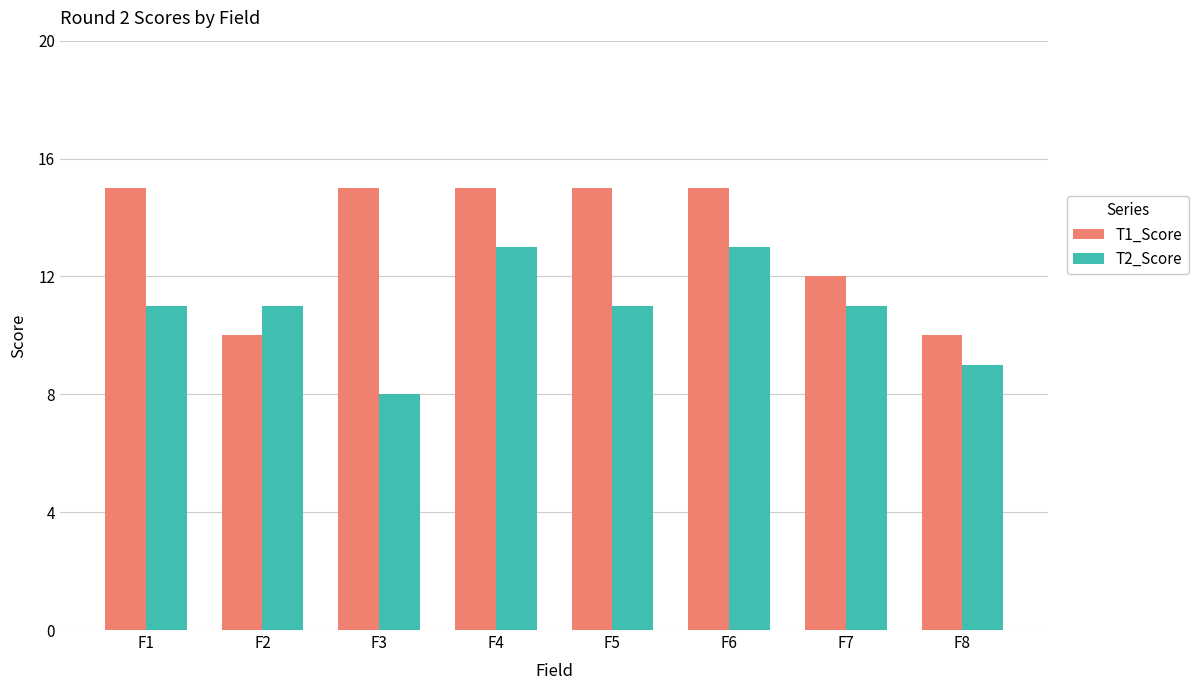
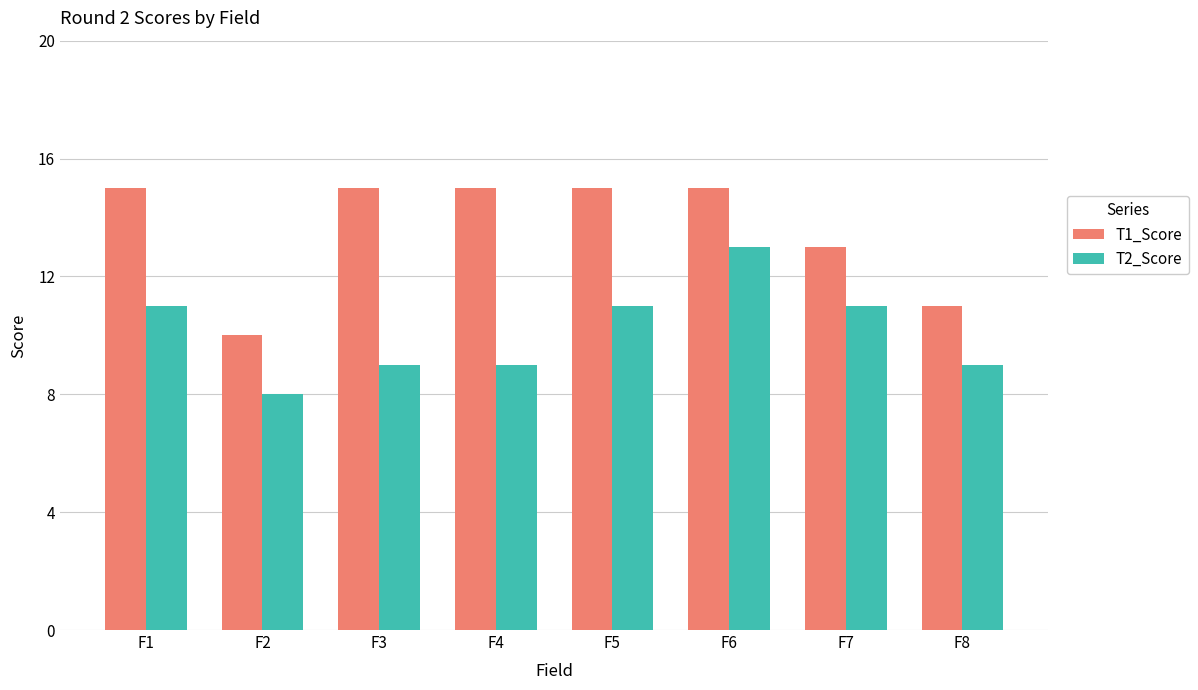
  {
    "T1_Score": {
      "F1": 15,
      "F2": 10,
      "F3": 15,
      "F4": 15,
      "F5": 15,
      "F6": 15,
-     "F7": 12,
-     "F8": 10
+     "F7": 13,
+     "F8": 11
    },
    "T2_Score": {
      "F1": 11,
-     "F2": 11,
-     "F3": 8,
-     "F4": 13,
+     "F2": 8,
+     "F3": 9,
+     "F4": 9,
      "F5": 11,
      "F6": 13,
      "F7": 11,
      "F8": 9
    }
  }
